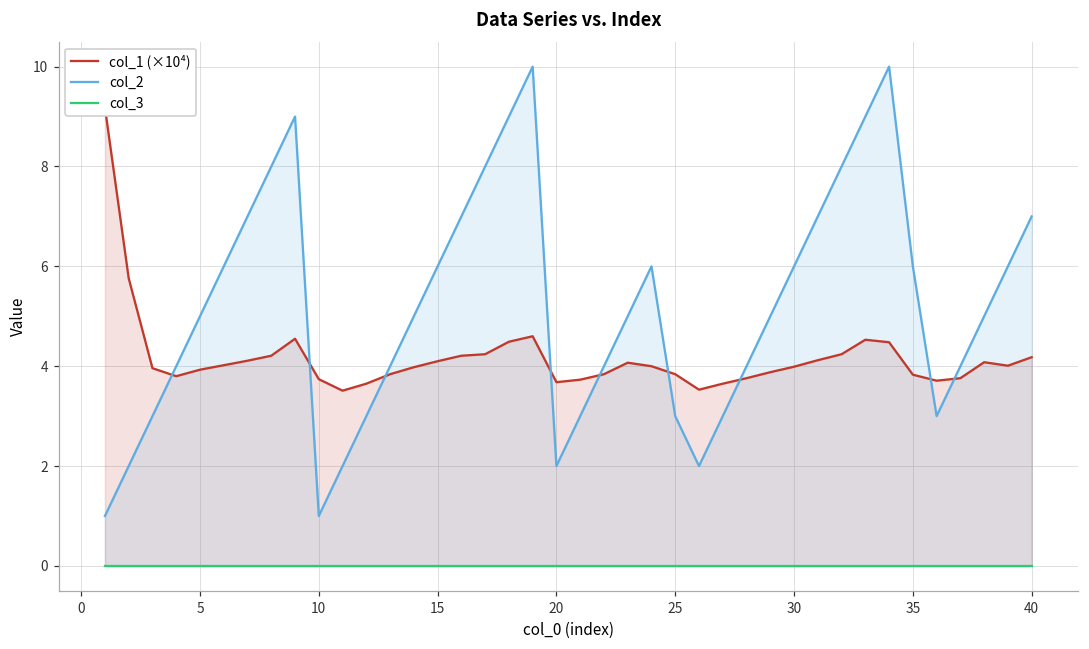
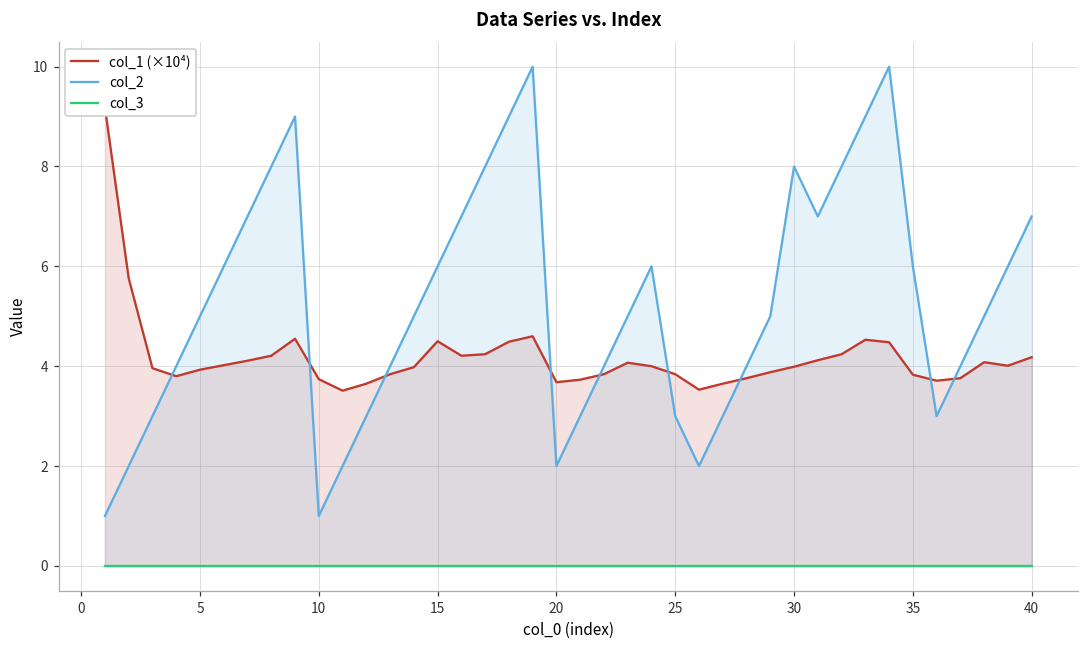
  {
    "col_1 (×10⁴)": {
      "5": 3.9,
      "10": 3.7,
-     "15": 4.1,
+     "15": 4.5,
      "20": 3.7,
      "25": 3.8,
      "30": 4.0,
      "35": 3.8,
      "40": 4.2
    },
    "col_2": {
      "5": 5,
      "10": 1,
      "15": 6,
      "20": 2,
      "25": 3,
-     "30": 6,
+     "30": 8,
      "35": 6,
      "40": 7
    },
    "col_3": {
      "5": 0.0,
      "10": 0.0,
      "15": 0.0,
      "20": 0.0,
      "25": 0.0,
      "30": 0.0,
      "35": 0.0,
      "40": 0.0
    }
  }
